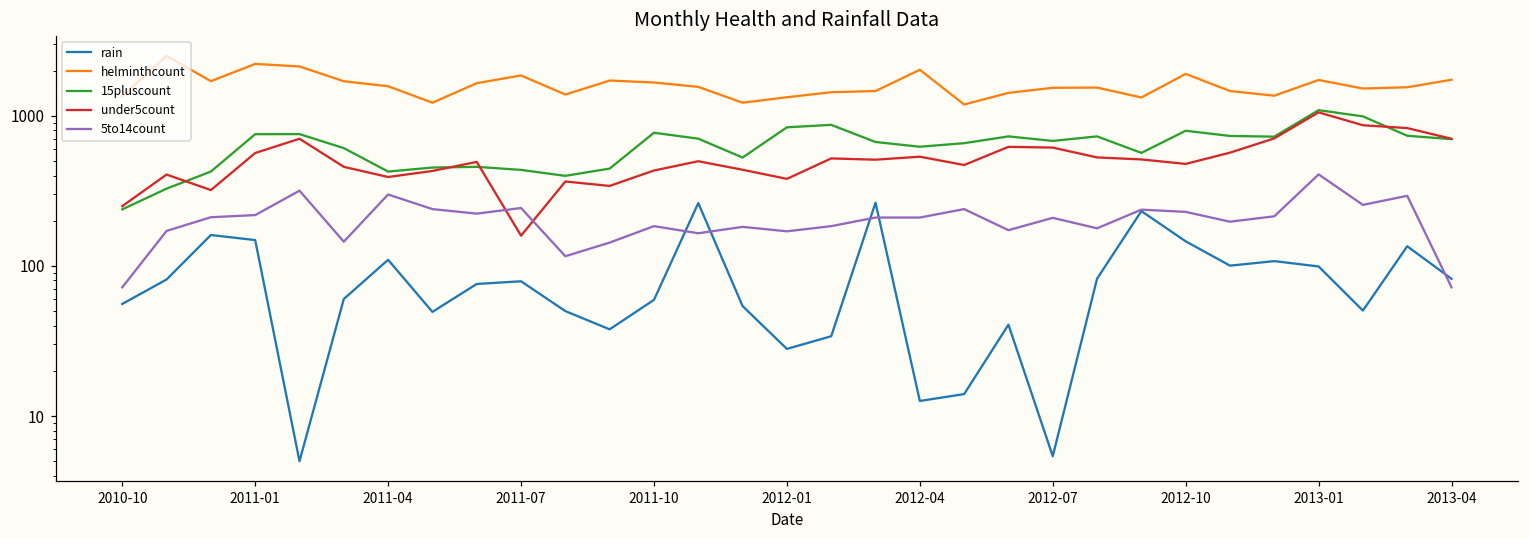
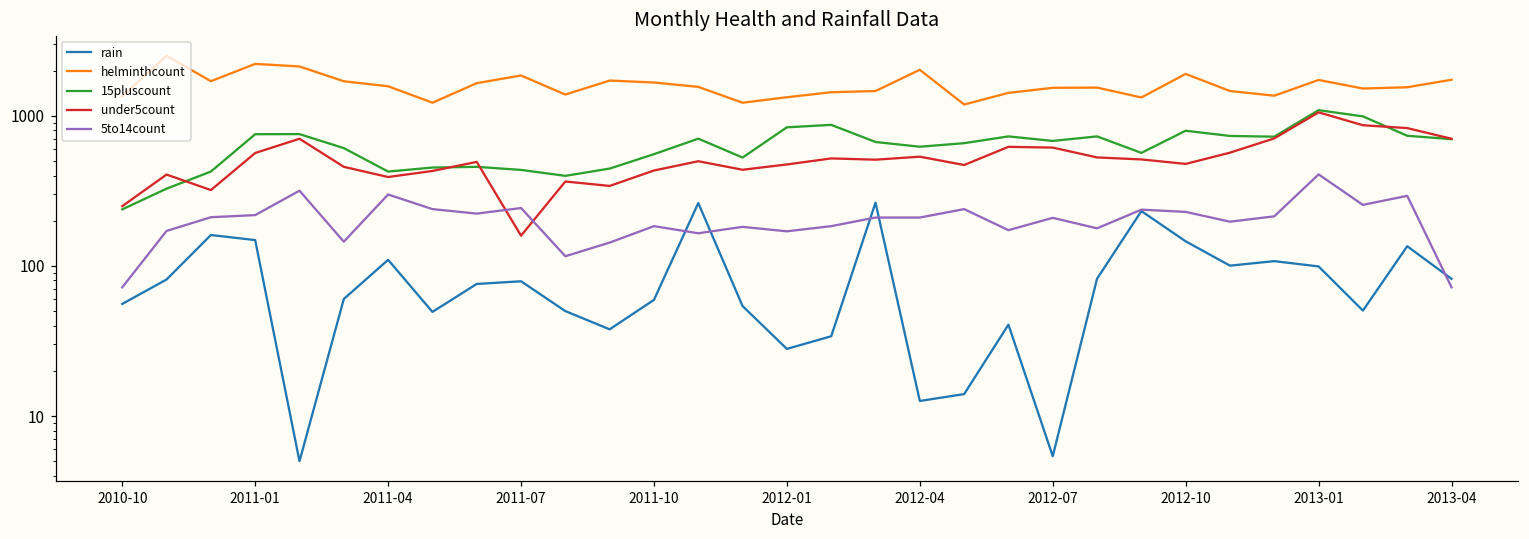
  {
    "rain": {
      "2010-10": 56,
      "2011-01": 150,
      "2011-04": 110,
      "2011-07": 80,
      "2011-10": 60,
      "2012-01": 28,
      "2012-04": 13,
      "2012-07": 5.4,
      "2012-10": 150,
      "2013-01": 100,
      "2013-04": 80
    },
    "helminthcount": {
      "2011-01": 2200,
      "2011-04": 1600,
      "2011-07": 1900,
      "2011-10": 1700,
      "2012-01": 1300,
      "2012-04": 2000,
      "2012-07": 1500,
      "2012-10": 1900,
      "2013-01": 1700,
      "2013-04": 1700
    },
    "15pluscount": {
      "2010-10": 240,
      "2011-01": 800,
      "2011-04": 430,
      "2011-07": 440,
-     "2011-10": 800,
+     "2011-10": 560,
      "2012-01": 800,
      "2012-04": 600,
      "2012-07": 700,
      "2012-10": 800
    },
    "under5count": {
      "2010-10": 250,
      "2011-01": 570,
      "2011-04": 390,
      "2011-07": 160,
      "2011-10": 430,
-     "2012-01": 380,
+     "2012-01": 470,
      "2012-04": 530,
      "2012-07": 600,
      "2012-10": 480
    },
    "5to14count": {
      "2010-10": 70,
      "2011-01": 220,
      "2011-04": 300,
      "2011-07": 240,
      "2011-10": 180,
      "2012-01": 170,
      "2012-04": 210,
      "2012-07": 210,
      "2012-10": 230,
      "2013-01": 410,
      "2013-04": 70
    }
  }
